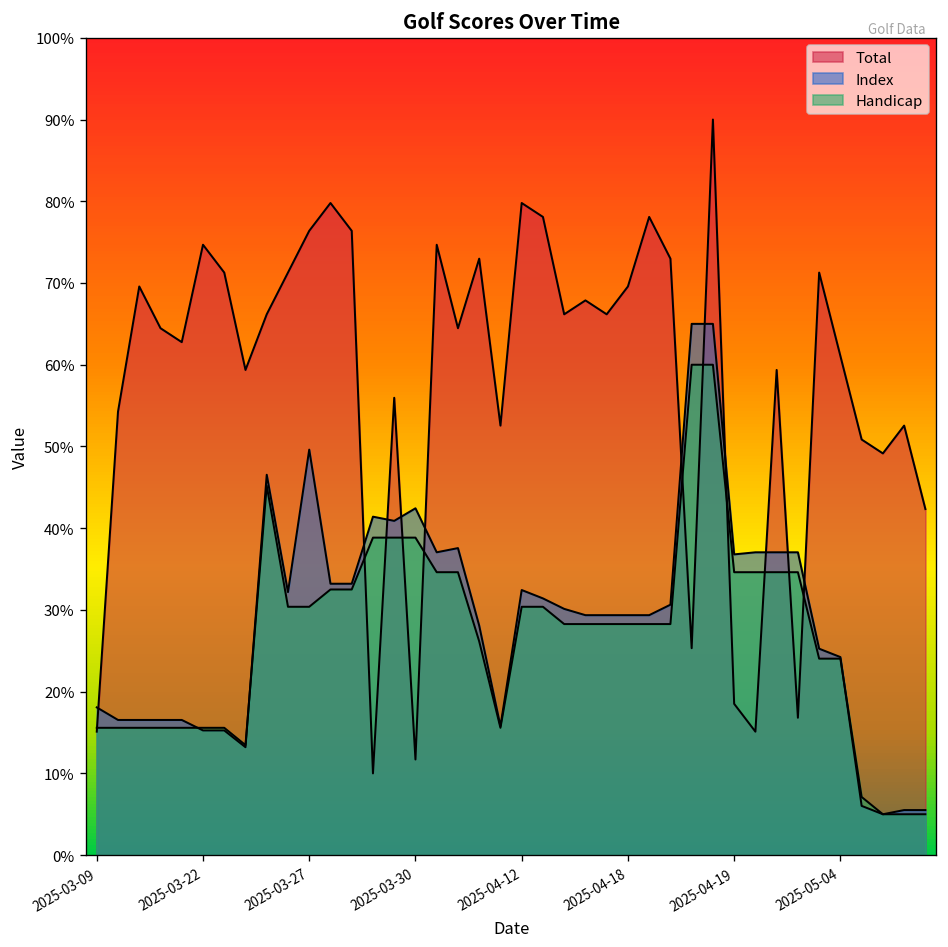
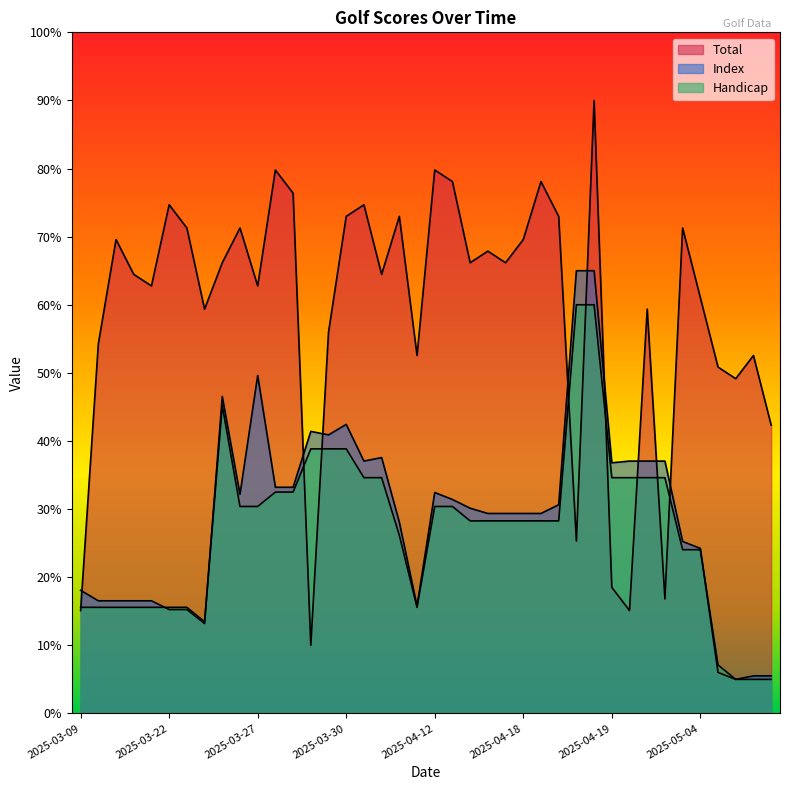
  {
    "Total": {
      "2025-03-09": "15%",
-     "2025-03-27": "76%",
-     "2025-03-30": "12%"
+     "2025-03-27": "63%",
+     "2025-03-30": "73%"
    },
    "Index": {
      "2025-03-09": "18%",
      "2025-03-27": "50%",
      "2025-03-30": "42%"
    },
    "Handicap": {
      "2025-03-09": "16%",
      "2025-03-27": "30%",
      "2025-03-30": "39%"
    }
  }
